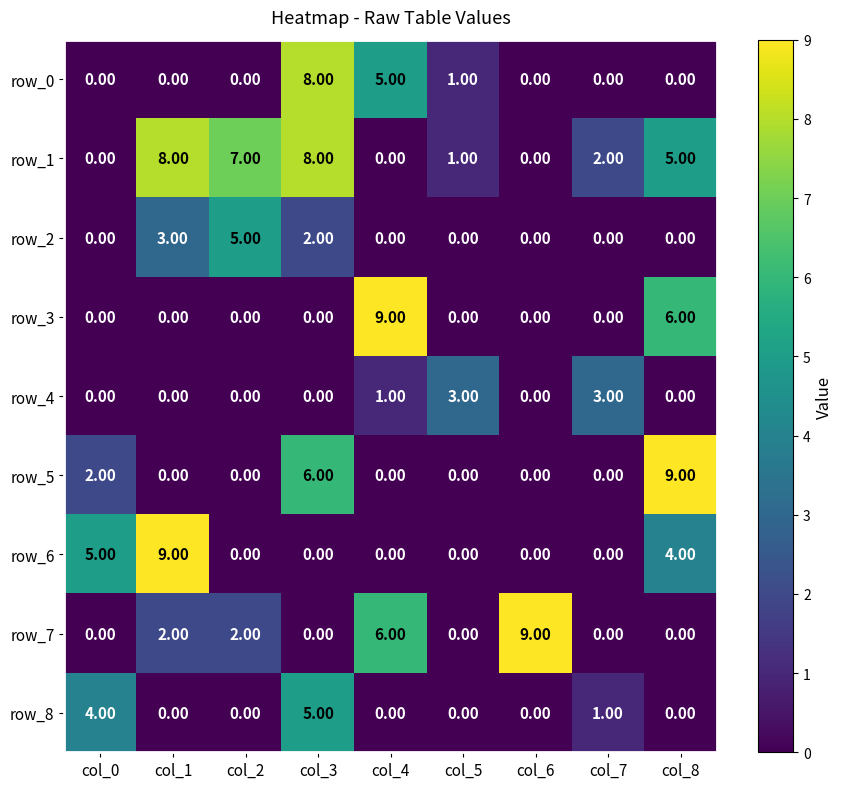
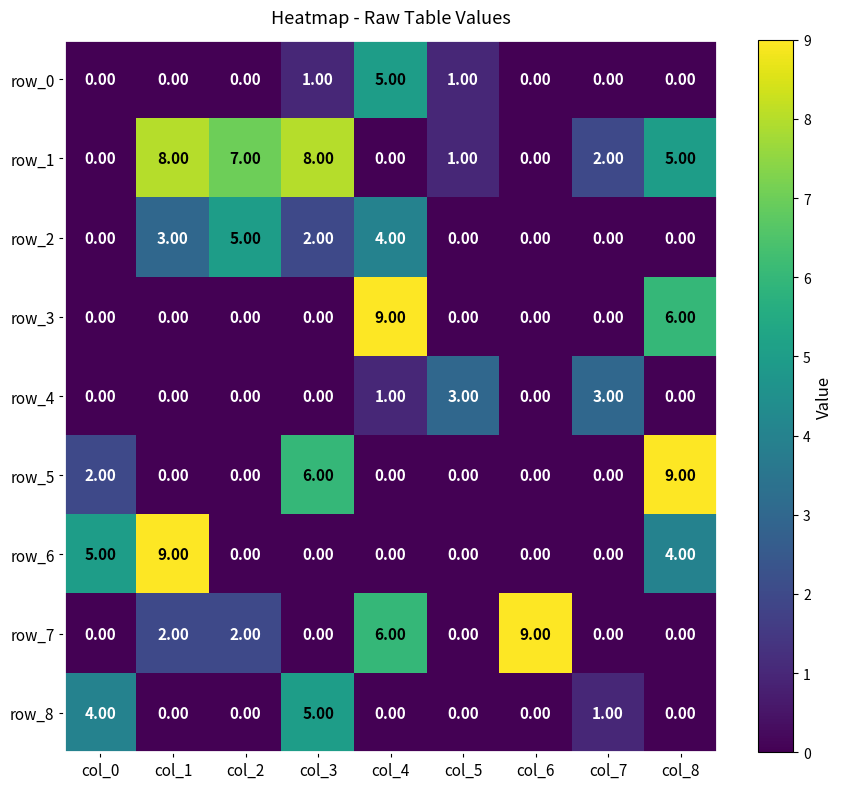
  {
    "row_0": {
      "col_0": 0.00,
      "col_1": 0.00,
      "col_2": 0.00,
-     "col_3": 8.00,
+     "col_3": 1.00,
      "col_4": 5.00,
      "col_5": 1.00,
      "col_6": 0.00,
      "col_7": 0.00,
      "col_8": 0.00
    },
    "row_1": {
      "col_0": 0.00,
      "col_1": 8.00,
      "col_2": 7.00,
      "col_3": 8.00,
      "col_4": 0.00,
      "col_5": 1.00,
      "col_6": 0.00,
      "col_7": 2.00,
      "col_8": 5.00
    },
    "row_2": {
      "col_0": 0.00,
      "col_1": 3.00,
      "col_2": 5.00,
      "col_3": 2.00,
-     "col_4": 0.00,
+     "col_4": 4.00,
      "col_5": 0.00,
      "col_6": 0.00,
      "col_7": 0.00,
      "col_8": 0.00
    },
    "row_3": {
      "col_0": 0.00,
      "col_1": 0.00,
      "col_2": 0.00,
      "col_3": 0.00,
      "col_4": 9.00,
      "col_5": 0.00,
      "col_6": 0.00,
      "col_7": 0.00,
      "col_8": 6.00
    },
    "row_4": {
      "col_0": 0.00,
      "col_1": 0.00,
      "col_2": 0.00,
      "col_3": 0.00,
      "col_4": 1.00,
      "col_5": 3.00,
      "col_6": 0.00,
      "col_7": 3.00,
      "col_8": 0.00
    },
    "row_5": {
      "col_0": 2.00,
      "col_1": 0.00,
      "col_2": 0.00,
      "col_3": 6.00,
      "col_4": 0.00,
      "col_5": 0.00,
      "col_6": 0.00,
      "col_7": 0.00,
      "col_8": 9.00
    },
    "row_6": {
      "col_0": 5.00,
      "col_1": 9.00,
      "col_2": 0.00,
      "col_3": 0.00,
      "col_4": 0.00,
      "col_5": 0.00,
      "col_6": 0.00,
      "col_7": 0.00,
      "col_8": 4.00
    },
    "row_7": {
      "col_0": 0.00,
      "col_1": 2.00,
      "col_2": 2.00,
      "col_3": 0.00,
      "col_4": 6.00,
      "col_5": 0.00,
      "col_6": 9.00,
      "col_7": 0.00,
      "col_8": 0.00
    },
    "row_8": {
      "col_0": 4.00,
      "col_1": 0.00,
      "col_2": 0.00,
      "col_3": 5.00,
      "col_4": 0.00,
      "col_5": 0.00,
      "col_6": 0.00,
      "col_7": 1.00,
      "col_8": 0.00
    }
  }
